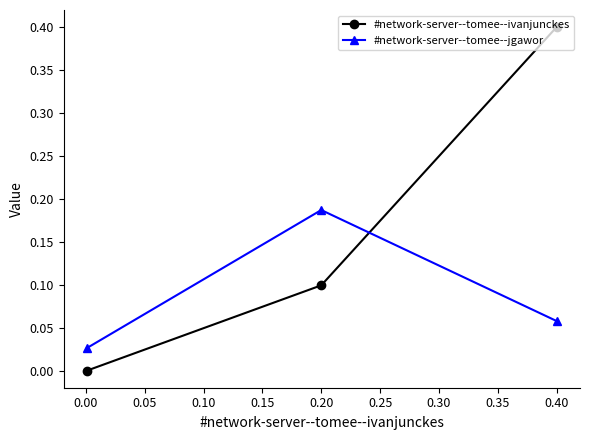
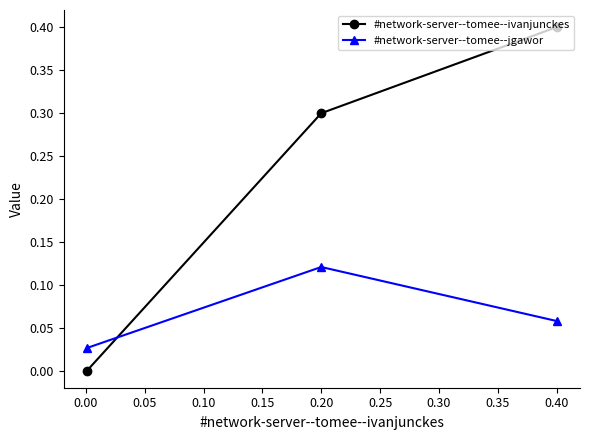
  {
    "#network-server--tomee--ivanjunckes": {
      "0.00": 0.0,
-     "0.20": 0.1
+     "0.20": 0.3
    },
    "#network-server--tomee--jgawor": {
      "0.00": 0.03,
-     "0.20": 0.19,
+     "0.20": 0.12,
      "0.40": 0.06
    }
  }
